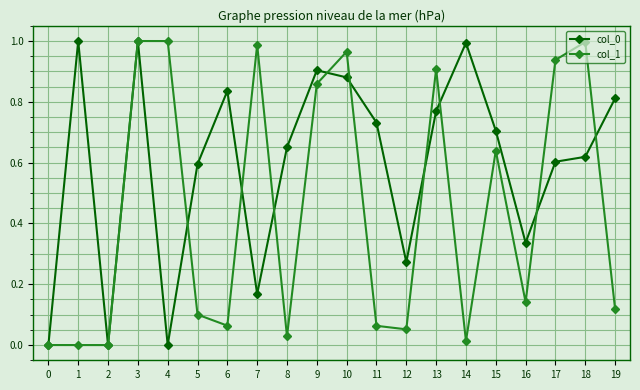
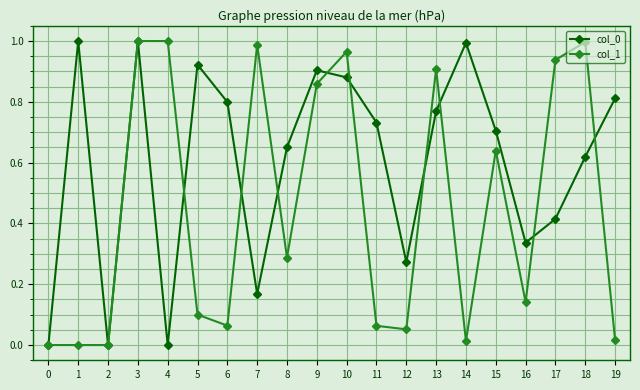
  {
    "col_0": {
      "1": 1.00,
      "4": 0.00,
-     "5": 0.59,
-     "6": 0.84,
+     "5": 0.92,
+     "6": 0.80,
      "7": 0.17,
      "8": 0.65,
      "9": 0.90,
      "10": 0.88,
      "11": 0.73,
      "12": 0.27,
      "13": 0.77,
      "14": 0.99,
      "15": 0.71,
      "16": 0.34,
-     "17": 0.60,
+     "17": 0.42,
      "18": 0.62,
      "19": 0.81
    },
    "col_1": {
      "1": 0.00,
      "4": 1.00,
      "5": 0.10,
      "6": 0.06,
      "7": 0.99,
-     "8": 0.03,
+     "8": 0.29,
      "9": 0.86,
      "10": 0.96,
      "11": 0.06,
      "12": 0.05,
      "13": 0.91,
      "14": 0.01,
      "15": 0.64,
      "16": 0.14,
      "17": 0.94,
-     "19": 0.12
+     "19": 0.02
    }
  }
